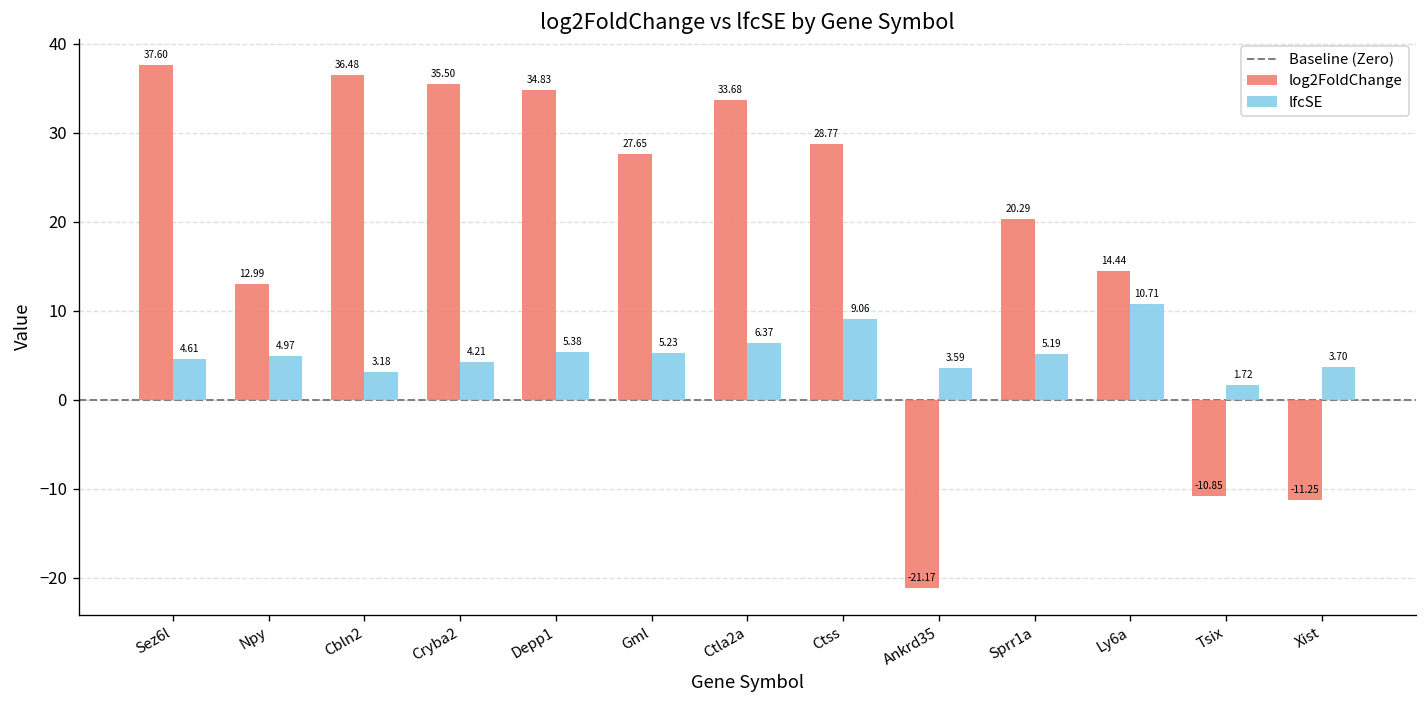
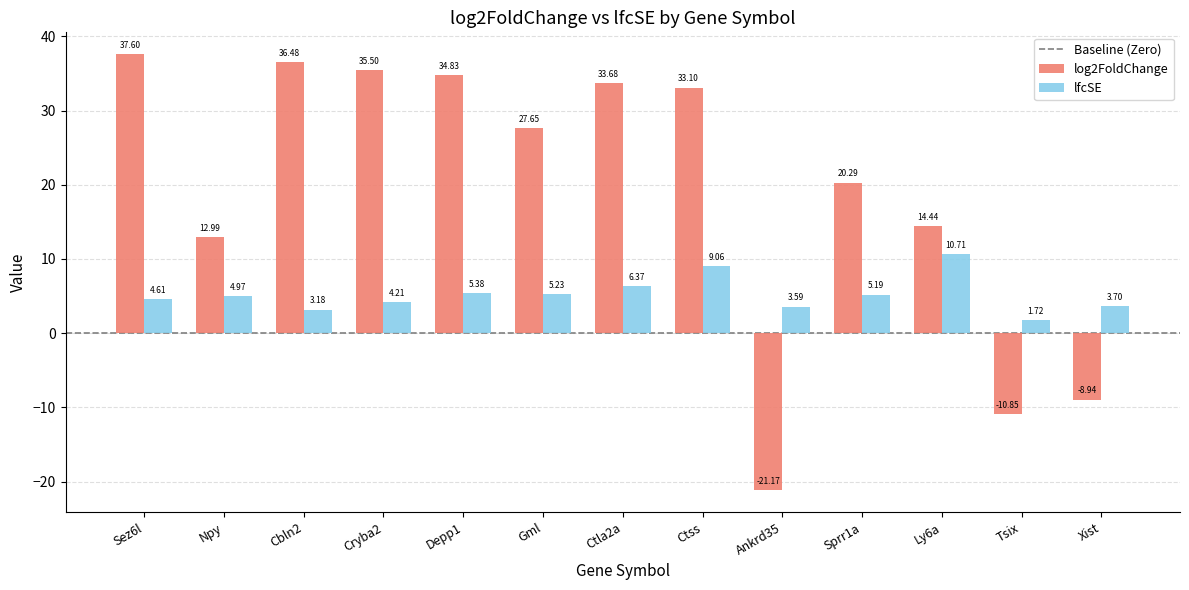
  {
    "log2FoldChange": {
      "Sez6l": 37.60,
      "Npy": 12.99,
      "Cbln2": 36.48,
      "Cryba2": 35.50,
      "Depp1": 34.83,
      "Gml": 27.65,
      "Ctla2a": 33.68,
-     "Ctss": 28.77,
+     "Ctss": 33.10,
      "Ankrd35": -21.17,
      "Sprr1a": 20.29,
      "Ly6a": 14.44,
      "Tsix": -10.85,
-     "Xist": -11.25
+     "Xist": -8.94
    },
    "lfcSE": {
      "Sez6l": 4.61,
      "Npy": 4.97,
      "Cbln2": 3.18,
      "Cryba2": 4.21,
      "Depp1": 5.38,
      "Gml": 5.23,
      "Ctla2a": 6.37,
      "Ctss": 9.06,
      "Ankrd35": 3.59,
      "Sprr1a": 5.19,
      "Ly6a": 10.71,
      "Tsix": 1.72,
      "Xist": 3.70
    }
  }
